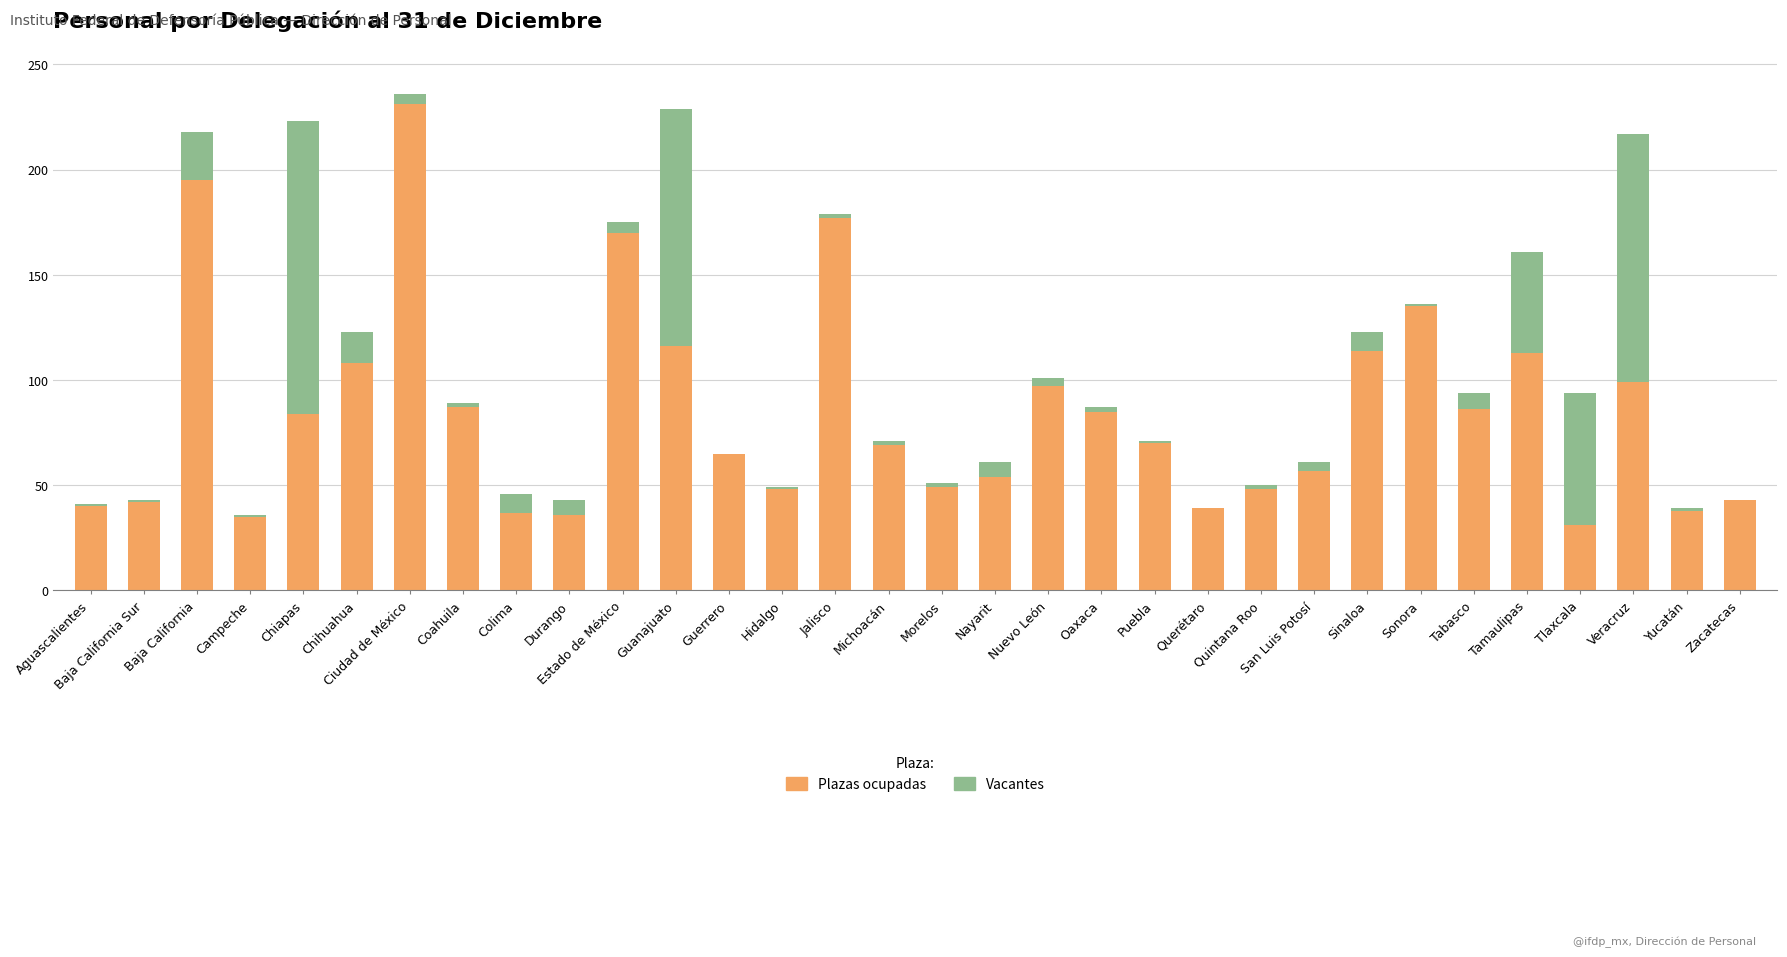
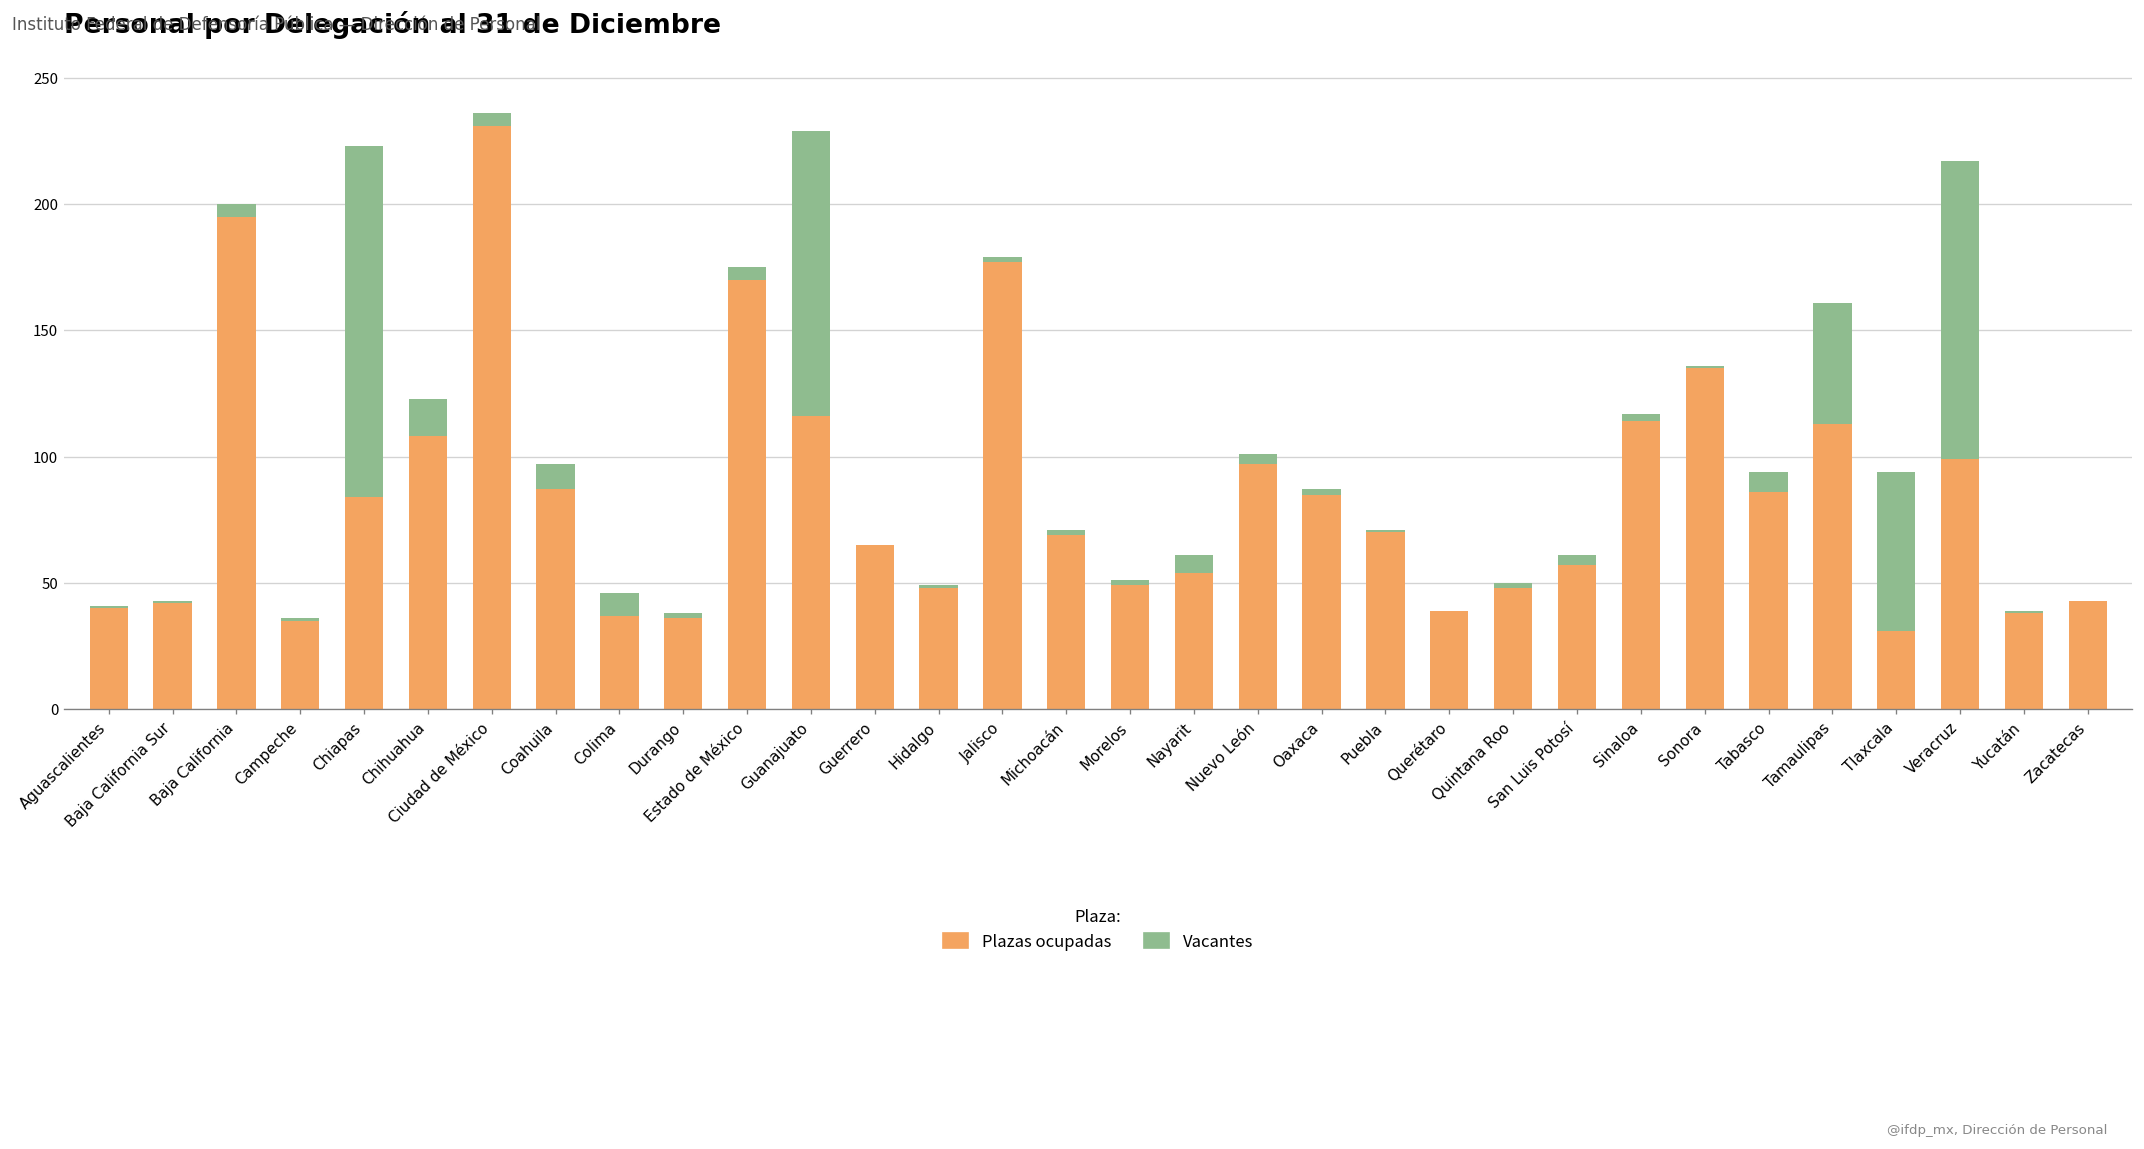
  {
    "Plazas ocupadas": {
      "Aguascalientes": 40,
      "Baja California Sur": 42,
      "Baja California": 195,
      "Campeche": 35,
      "Chiapas": 84,
      "Chihuahua": 108,
      "Ciudad de México": 231,
      "Coahuila": 87,
      "Colima": 37,
      "Durango": 36,
      "Estado de México": 170,
      "Guanajuato": 116,
      "Guerrero": 65,
      "Hidalgo": 48,
      "Jalisco": 177,
      "Michoacán": 69,
      "Morelos": 49,
      "Nayarit": 54,
      "Nuevo León": 97,
      "Oaxaca": 85,
      "Puebla": 70,
      "Querétaro": 39,
      "Quintana Roo": 48,
      "San Luis Potosí": 57,
      "Sinaloa": 114,
      "Sonora": 135,
      "Tabasco": 86,
      "Tamaulipas": 113,
      "Tlaxcala": 31,
      "Veracruz": 99,
      "Yucatán": 38,
      "Zacatecas": 43
    },
    "Vacantes": {
-     "Baja California": 23,
+     "Baja California": 5,
      "Chiapas": 139,
      "Chihuahua": 15,
      "Ciudad de México": 5,
-     "Coahuila": 2,
+     "Coahuila": 10,
      "Colima": 9,
-     "Durango": 7,
+     "Durango": 2,
      "Estado de México": 5,
      "Guanajuato": 113,
      "Guerrero": 0,
      "Jalisco": 2,
      "Michoacán": 2,
      "Morelos": 2,
      "Nayarit": 7,
      "Nuevo León": 4,
      "Oaxaca": 2,
      "Querétaro": 0,
      "Quintana Roo": 2,
      "San Luis Potosí": 4,
-     "Sinaloa": 9,
+     "Sinaloa": 3,
      "Tabasco": 8,
      "Tamaulipas": 48,
      "Tlaxcala": 63,
      "Veracruz": 118,
      "Zacatecas": 0
    }
  }
